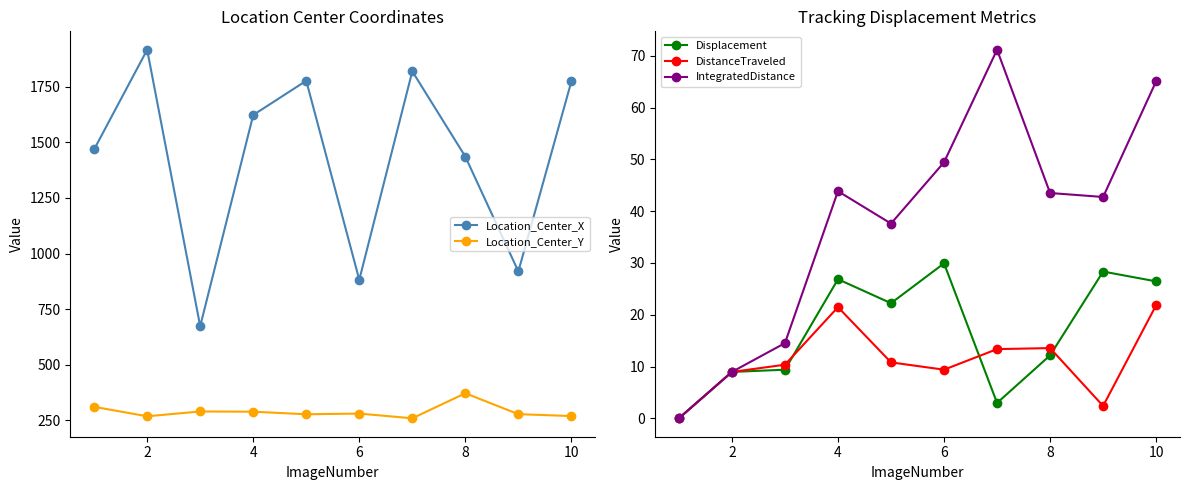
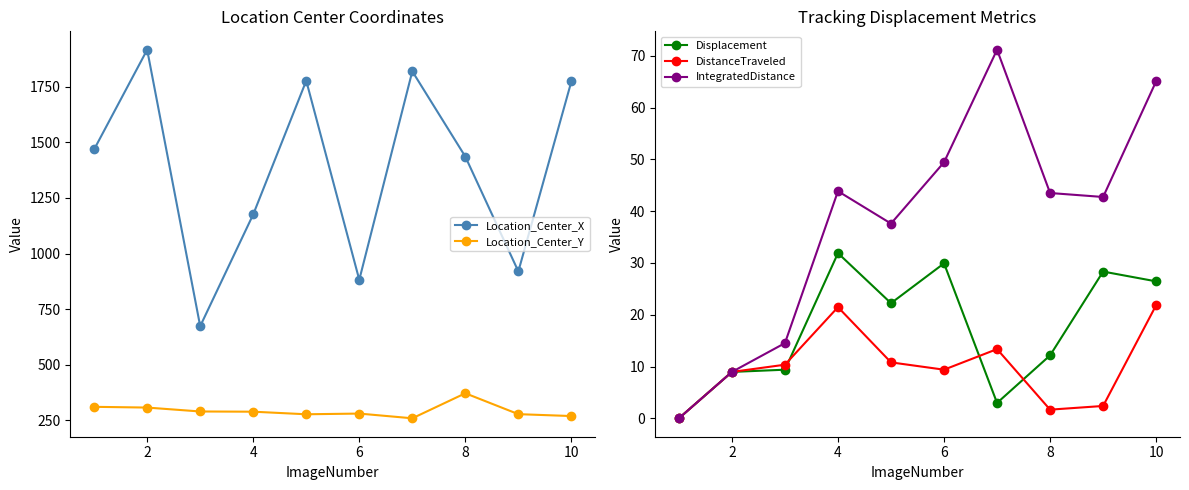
  {
    "Location Center Coordinates": {
      "Location_Center_X": {
        "2": 1920,
-       "4": 1620,
+       "4": 1180,
        "6": 880,
        "8": 1440,
        "10": 1770
      },
      "Location_Center_Y": {
-       "2": 270,
+       "2": 310,
        "4": 290,
        "6": 280,
        "8": 370,
        "10": 270
      }
    },
    "Tracking Displacement Metrics": {
      "Displacement": {
-       "4": 27,
+       "4": 32,
        "6": 30,
        "8": 12,
        "10": 26
      },
      "DistanceTraveled": {
        "4": 21,
        "6": 9,
-       "8": 14,
+       "8": 2,
        "10": 22
      },
      "IntegratedDistance": {
        "4": 44,
        "6": 49,
        "8": 44,
        "10": 65
      }
    }
  }
